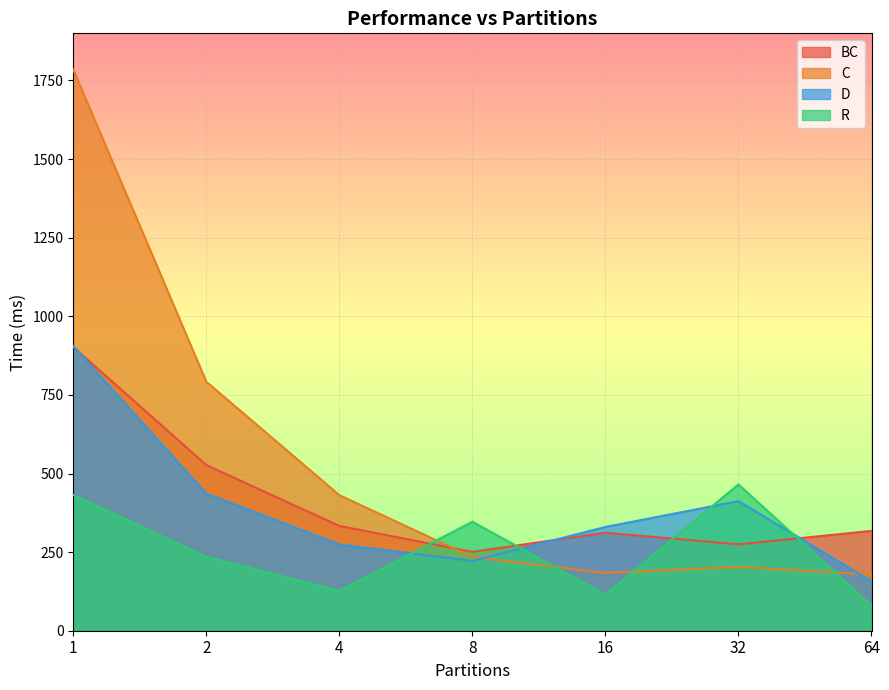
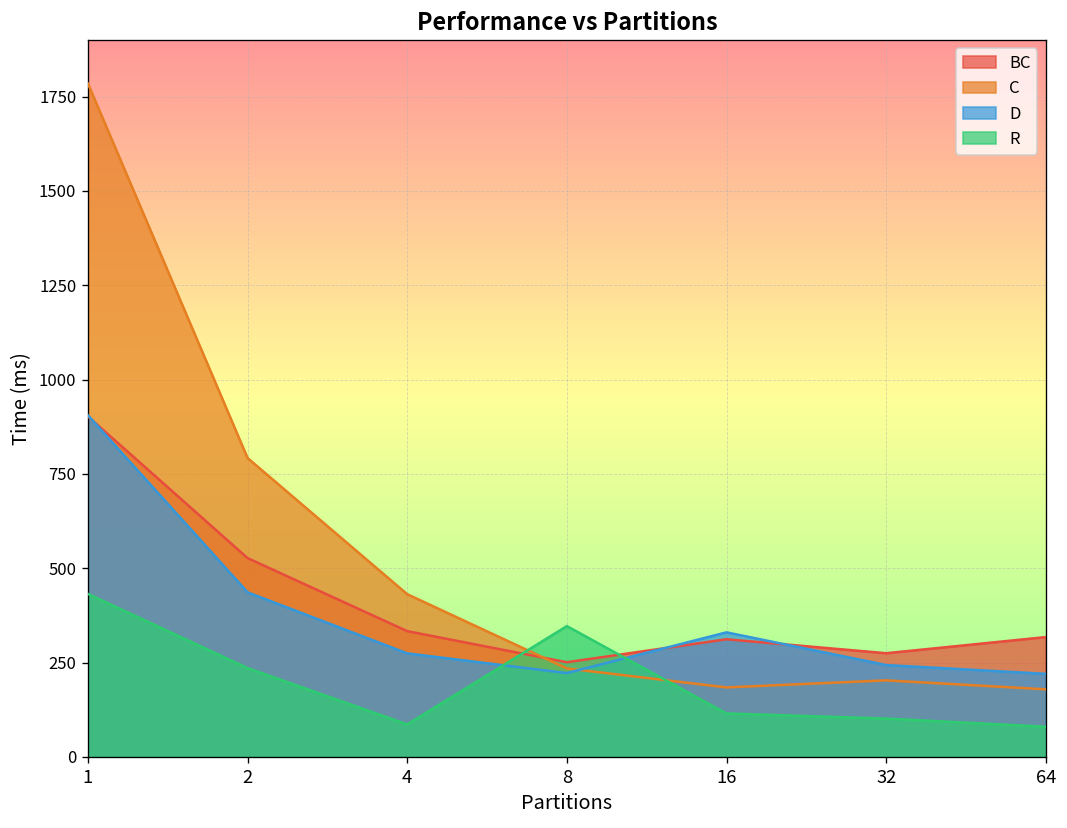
  {
    "D": {
      "2": 440,
      "4": 270,
      "8": 220,
      "16": 330,
-     "32": 410,
-     "64": 160
+     "32": 240,
+     "64": 220
    },
    "R": {
      "1": 430,
      "2": 240,
-     "4": 130,
+     "4": 90,
      "8": 350,
      "16": 120,
-     "32": 470,
+     "32": 100,
      "64": 80
    }
  }
